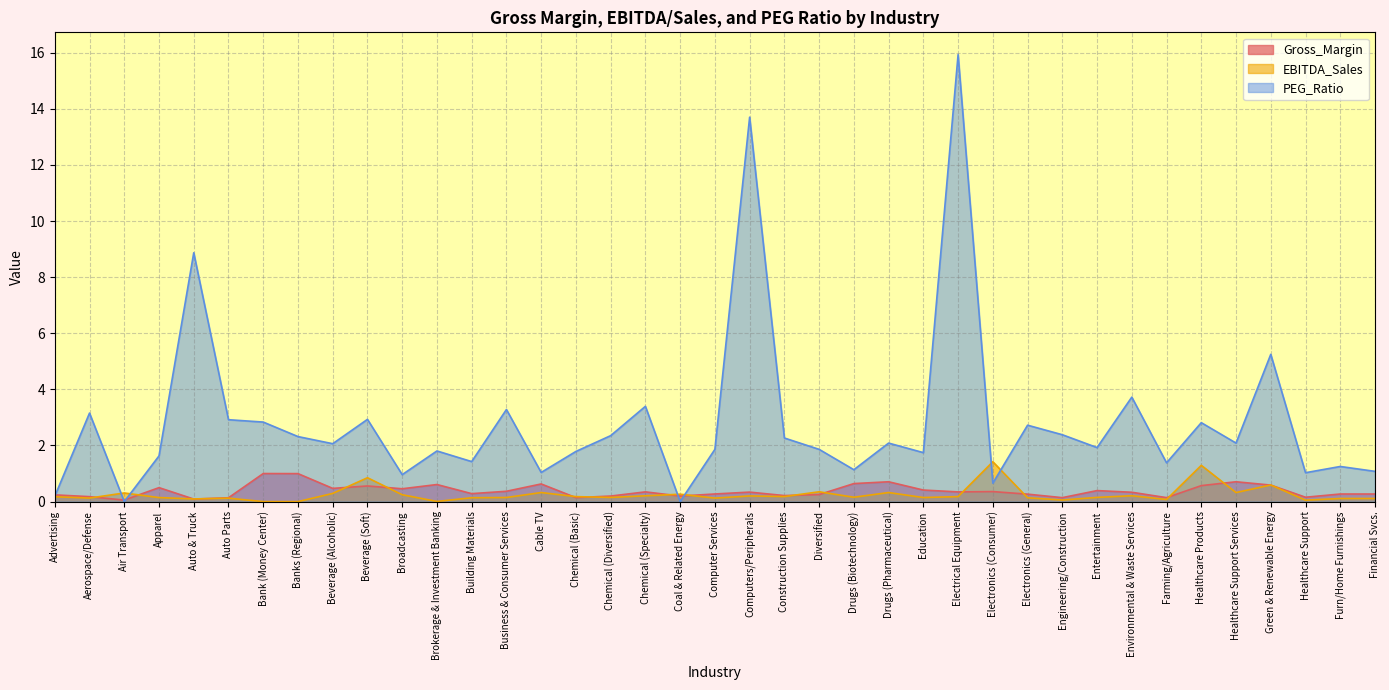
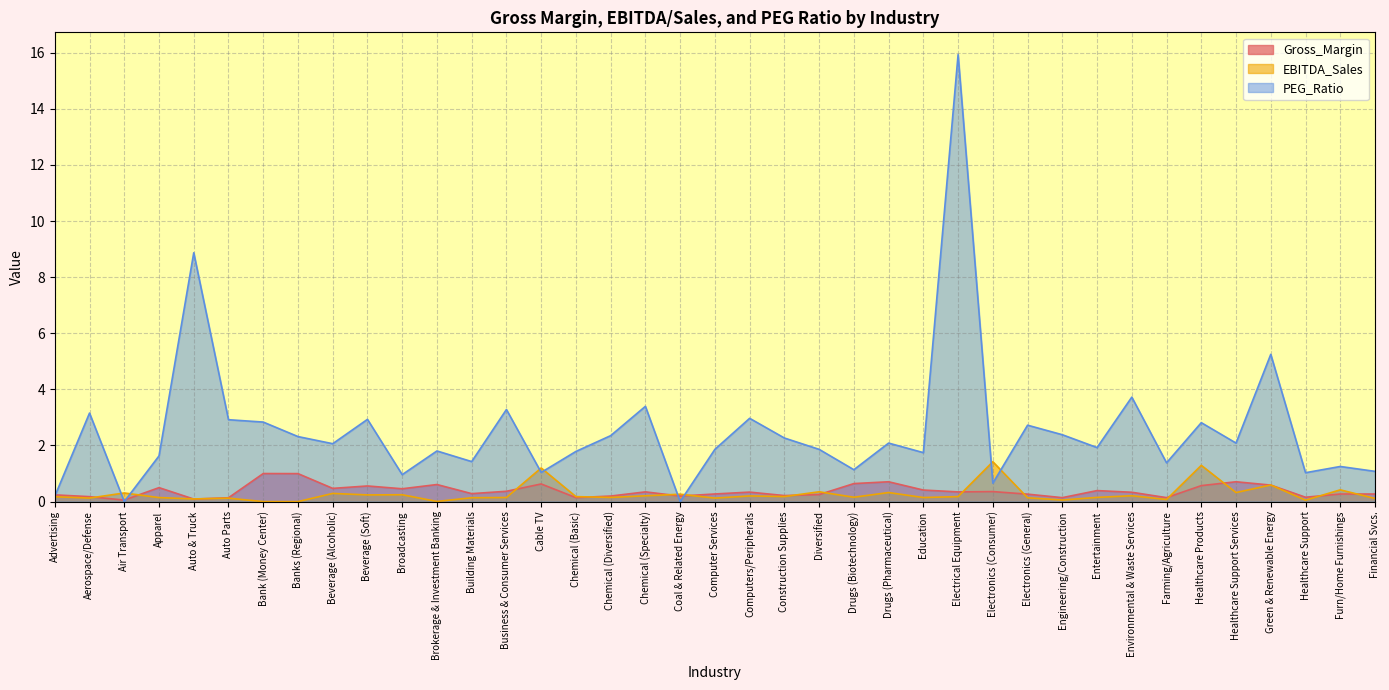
  {
    "Gross_Margin": {
      "Apparel": 0.5,
      "Bank (Money Center)": 1.0,
      "Banks (Regional)": 1.0,
      "Beverage (Alcoholic)": 0.5,
      "Beverage (Soft)": 0.6,
      "Broadcasting": 0.5,
      "Brokerage & Investment Banking": 0.6,
      "Building Materials": 0.3,
      "Business & Consumer Services": 0.4,
      "Cable TV": 0.6,
      "Chemical (Specialty)": 0.3,
      "Computer Services": 0.3,
      "Computers/Peripherals": 0.3,
      "Diversified": 0.3,
      "Drugs (Biotechnology)": 0.6,
      "Drugs (Pharmaceutical)": 0.7,
      "Education": 0.4,
      "Electrical Equipment": 0.3,
      "Electronics (Consumer)": 0.4,
      "Electronics (General)": 0.3,
      "Entertainment": 0.4,
      "Environmental & Waste Services": 0.3,
      "Healthcare Products": 0.6,
      "Healthcare Support Services": 0.7,
      "Healthcare Support": 0.2,
      "Furn/Home Furnishings": 0.3,
      "Financial Svcs.": 0.3
    },
    "EBITDA_Sales": {
      "Air Transport": 0.3,
      "Apparel": 0.1,
      "Bank (Money Center)": 0.0,
      "Banks (Regional)": 0.0,
      "Beverage (Alcoholic)": 0.3,
-     "Beverage (Soft)": 0.9,
+     "Beverage (Soft)": 0.2,
      "Broadcasting": 0.2,
      "Brokerage & Investment Banking": 0.0,
      "Building Materials": 0.1,
      "Business & Consumer Services": 0.1,
-     "Cable TV": 0.3,
+     "Cable TV": 1.2,
      "Chemical (Specialty)": 0.2,
      "Computer Services": 0.1,
      "Computers/Peripherals": 0.2,
      "Diversified": 0.3,
      "Drugs (Biotechnology)": 0.2,
      "Drugs (Pharmaceutical)": 0.3,
      "Education": 0.1,
      "Electrical Equipment": 0.2,
      "Electronics (Consumer)": 1.4,
      "Electronics (General)": 0.1,
      "Entertainment": 0.1,
      "Environmental & Waste Services": 0.2,
      "Healthcare Products": 1.3,
      "Healthcare Support Services": 0.3,
      "Healthcare Support": 0.1,
-     "Furn/Home Furnishings": 0.1,
+     "Furn/Home Furnishings": 0.4,
      "Financial Svcs.": 0.1
    },
    "PEG_Ratio": {
      "Aerospace/Defense": 3.2,
      "Apparel": 1.6,
      "Auto & Truck": 8.9,
      "Auto Parts": 2.9,
      "Bank (Money Center)": 2.8,
      "Banks (Regional)": 2.3,
      "Beverage (Alcoholic)": 2.1,
      "Beverage (Soft)": 2.9,
      "Broadcasting": 1.0,
      "Brokerage & Investment Banking": 1.8,
      "Building Materials": 1.4,
      "Business & Consumer Services": 3.3,
      "Cable TV": 1.0,
      "Chemical (Basic)": 1.8,
      "Chemical (Diversified)": 2.4,
      "Chemical (Specialty)": 3.4,
      "Coal & Related Energy": 0.0,
      "Computer Services": 1.9,
-     "Computers/Peripherals": 13.7,
+     "Computers/Peripherals": 3.0,
      "Construction Supplies": 2.3,
      "Diversified": 1.9,
      "Drugs (Biotechnology)": 1.1,
      "Drugs (Pharmaceutical)": 2.1,
      "Education": 1.7,
      "Electrical Equipment": 15.9,
      "Electronics (Consumer)": 0.7,
      "Electronics (General)": 2.7,
      "Engineering/Construction": 2.4,
      "Entertainment": 1.9,
      "Environmental & Waste Services": 3.7,
      "Farming/Agriculture": 1.4,
      "Healthcare Products": 2.8,
      "Healthcare Support Services": 2.1,
      "Green & Renewable Energy": 5.3,
      "Healthcare Support": 1.0,
      "Furn/Home Furnishings": 1.3,
      "Financial Svcs.": 1.1
    }
  }
